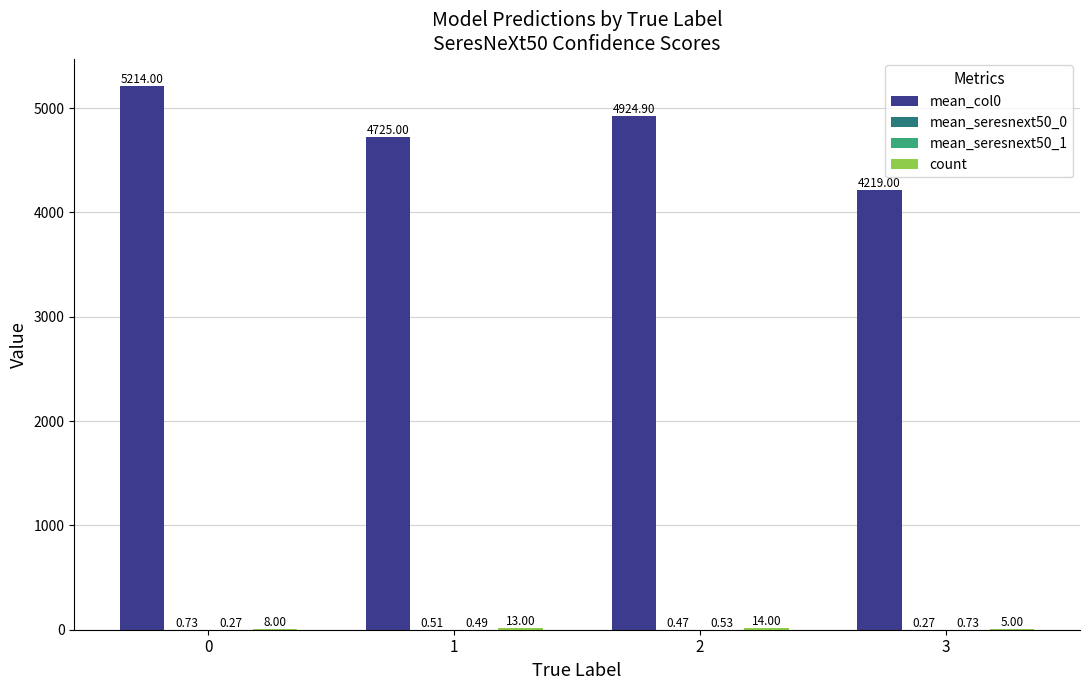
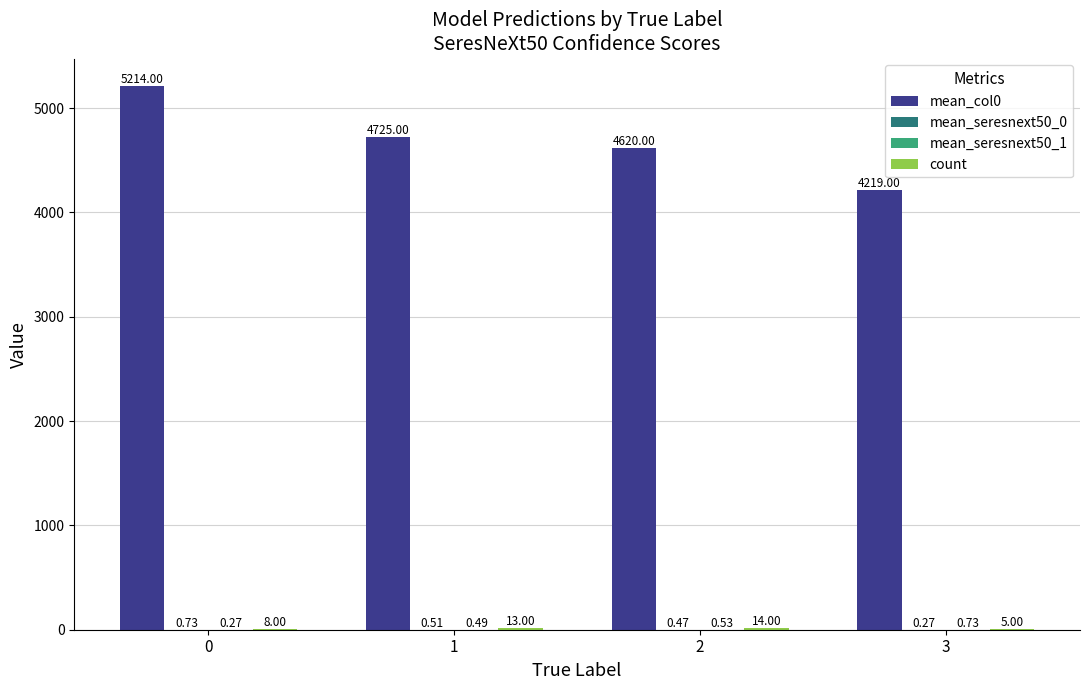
  {
    "mean_col0": {
      "0": 5214.00,
      "1": 4725.00,
-     "2": 4924.90
+     "2": 4620.00
    },
    "count": {
      "0": 8.00,
      "1": 13.00,
      "2": 14.00,
      "3": 5.00
    }
  }
